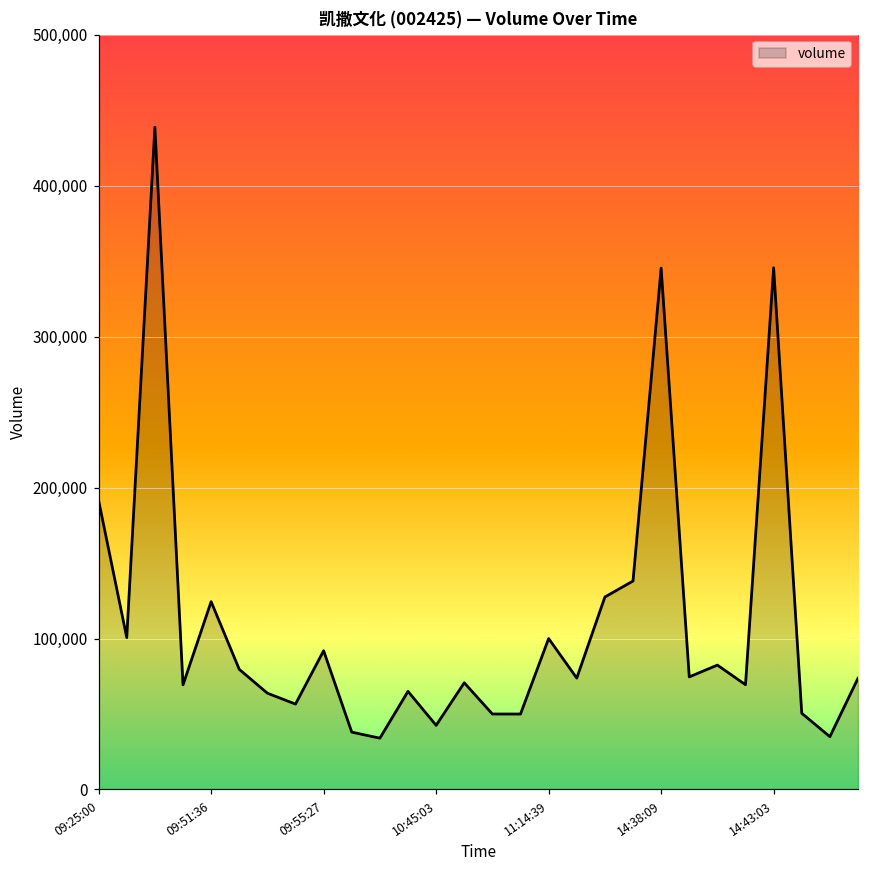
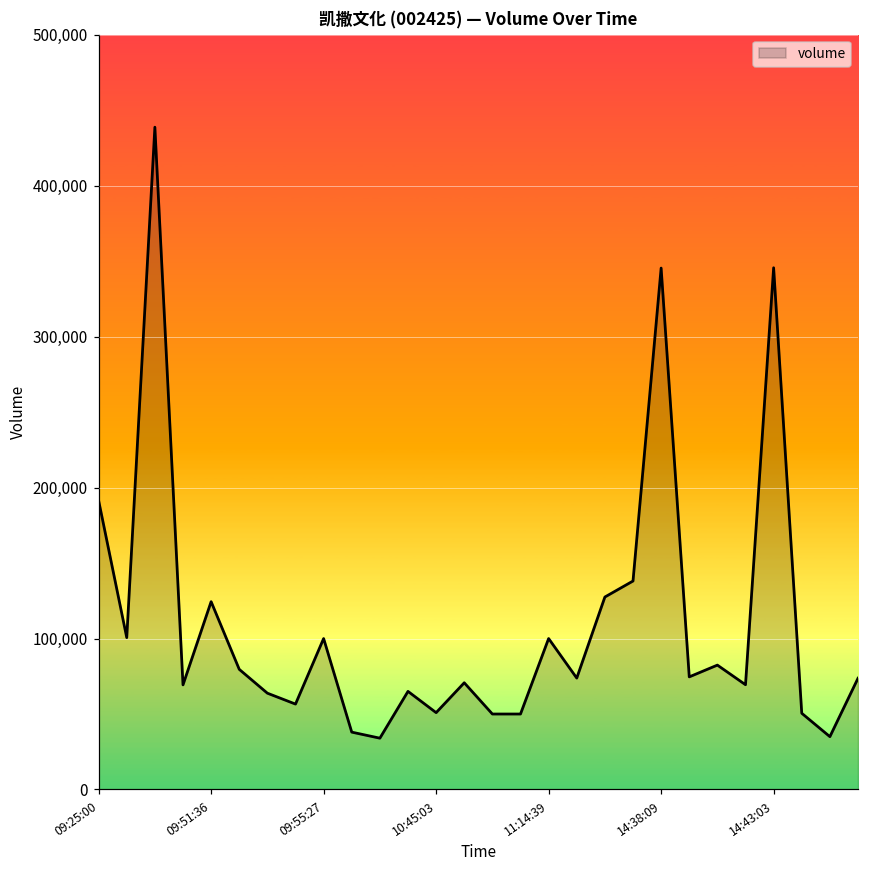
  {
    "09:25:00": "191,000",
    "09:51:36": "124,000",
-   "09:55:27": "92,000",
-   "10:45:03": "42,000",
+   "09:55:27": "100,000",
+   "10:45:03": "51,000",
    "11:14:39": "100,000",
    "14:38:09": "345,000",
    "14:43:03": "346,000"
  }
